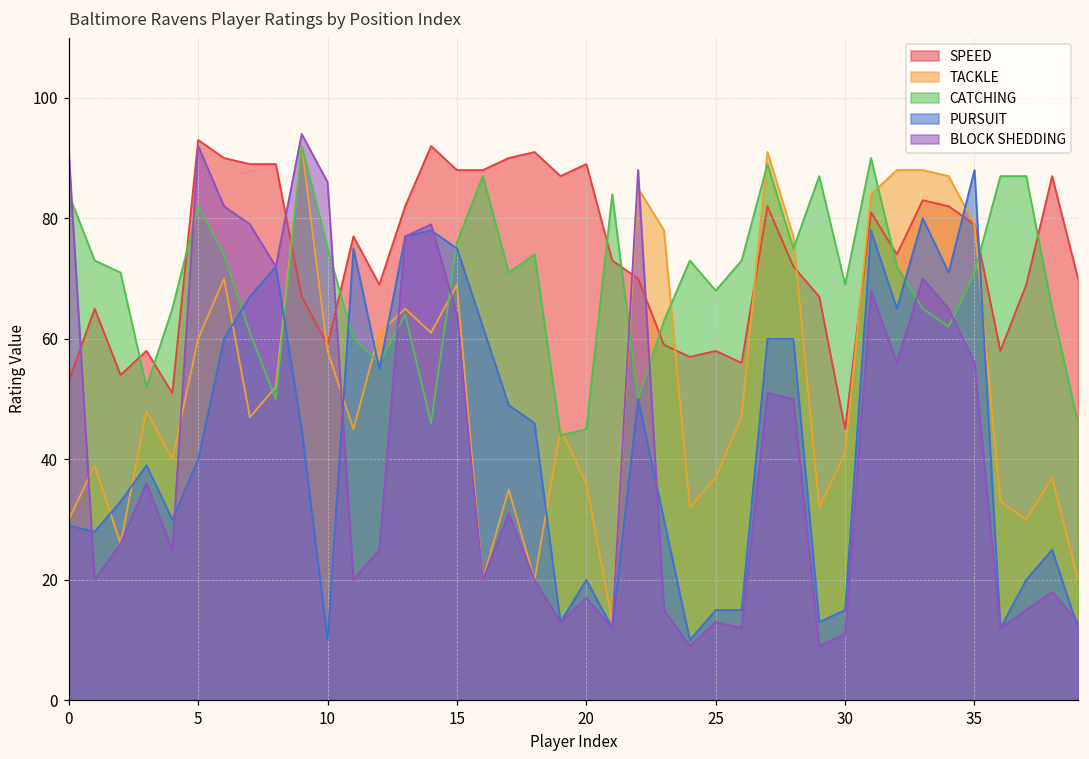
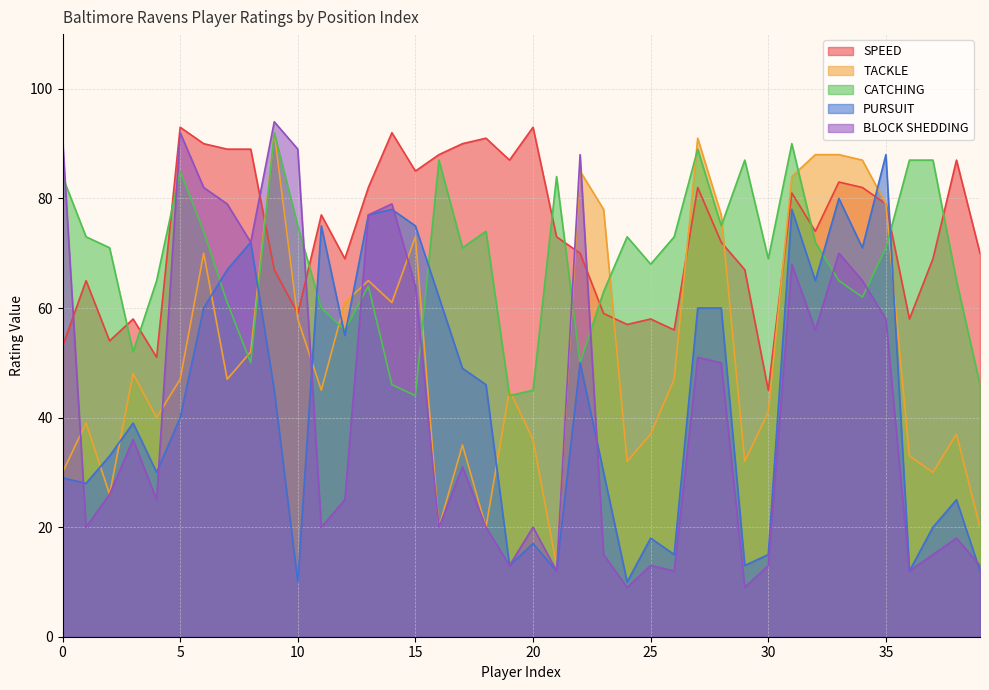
  {
    "SPEED": {
      "0": 53,
      "5": 93,
      "10": 59,
-     "15": 88,
-     "20": 89,
+     "15": 85,
+     "20": 93,
      "25": 58,
      "30": 45
    },
    "TACKLE": {
      "0": 30,
-     "5": 60,
+     "5": 47,
      "10": 58,
-     "15": 69,
+     "15": 73,
      "20": 36,
      "25": 37,
      "30": 41
    },
    "CATCHING": {
      "0": 84,
-     "5": 82,
+     "5": 85,
      "10": 75,
-     "15": 76,
+     "15": 44,
      "20": 45,
      "25": 68,
      "30": 69,
      "35": 71
    },
    "PURSUIT": {
      "0": 29,
      "5": 40,
      "10": 10,
      "15": 75,
-     "20": 20,
-     "25": 15,
+     "20": 17,
+     "25": 18,
      "30": 15,
      "35": 88
    },
    "BLOCK SHEDDING": {
      "0": 91,
      "5": 92,
-     "10": 86,
+     "10": 89,
      "15": 64,
-     "20": 17,
+     "20": 20,
      "25": 13,
-     "30": 11,
-     "35": 56
+     "30": 13,
+     "35": 58
    }
  }
